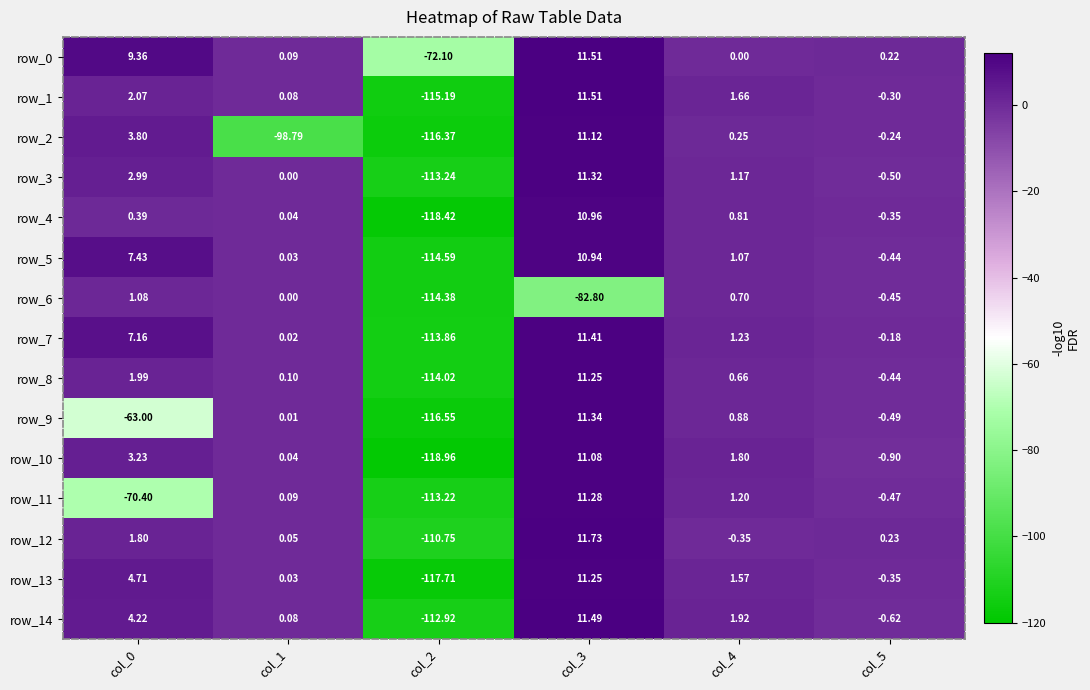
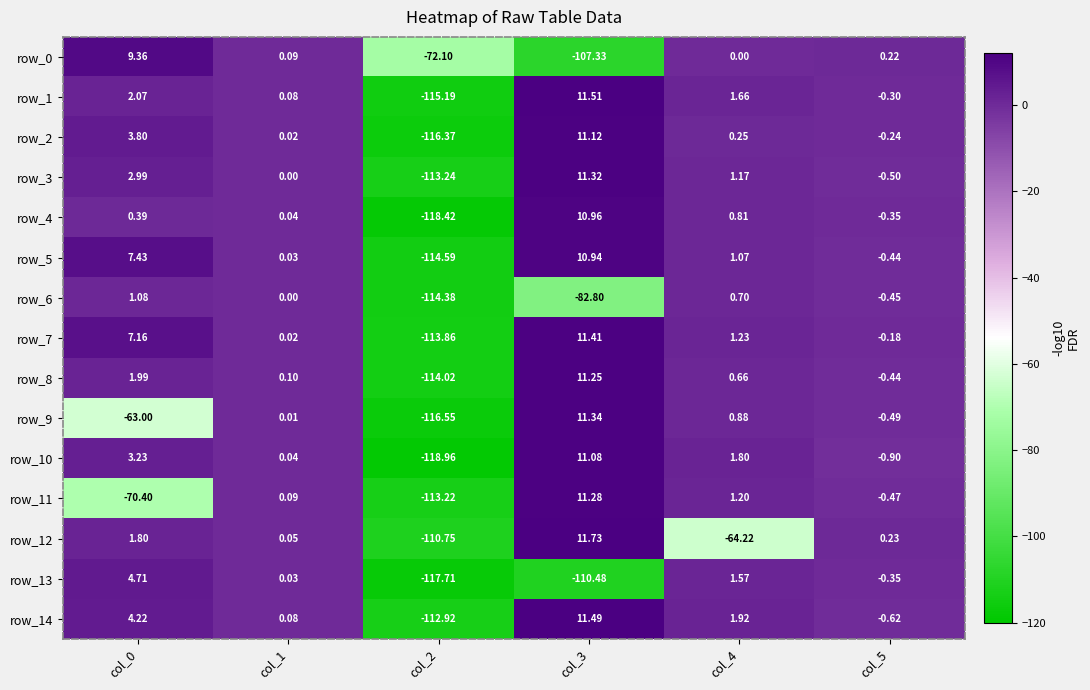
  {
    "row_0": {
      "col_0": 9.36,
      "col_1": 0.09,
      "col_2": -72.10,
-     "col_3": 11.51,
+     "col_3": -107.33,
      "col_4": 0.00,
      "col_5": 0.22
    },
    "row_1": {
      "col_0": 2.07,
      "col_1": 0.08,
      "col_2": -115.19,
      "col_3": 11.51,
      "col_4": 1.66,
      "col_5": -0.30
    },
    "row_2": {
      "col_0": 3.80,
-     "col_1": -98.79,
+     "col_1": 0.02,
      "col_2": -116.37,
      "col_3": 11.12,
      "col_4": 0.25,
      "col_5": -0.24
    },
    "row_3": {
      "col_0": 2.99,
      "col_1": 0.00,
      "col_2": -113.24,
      "col_3": 11.32,
      "col_4": 1.17,
      "col_5": -0.50
    },
    "row_4": {
      "col_0": 0.39,
      "col_1": 0.04,
      "col_2": -118.42,
      "col_3": 10.96,
      "col_4": 0.81,
      "col_5": -0.35
    },
    "row_5": {
      "col_0": 7.43,
      "col_1": 0.03,
      "col_2": -114.59,
      "col_3": 10.94,
      "col_4": 1.07,
      "col_5": -0.44
    },
    "row_6": {
      "col_0": 1.08,
      "col_1": 0.00,
      "col_2": -114.38,
      "col_3": -82.80,
      "col_4": 0.70,
      "col_5": -0.45
    },
    "row_7": {
      "col_0": 7.16,
      "col_1": 0.02,
      "col_2": -113.86,
      "col_3": 11.41,
      "col_4": 1.23,
      "col_5": -0.18
    },
    "row_8": {
      "col_0": 1.99,
      "col_1": 0.10,
      "col_2": -114.02,
      "col_3": 11.25,
      "col_4": 0.66,
      "col_5": -0.44
    },
    "row_9": {
      "col_0": -63.00,
      "col_1": 0.01,
      "col_2": -116.55,
      "col_3": 11.34,
      "col_4": 0.88,
      "col_5": -0.49
    },
    "row_10": {
      "col_0": 3.23,
      "col_1": 0.04,
      "col_2": -118.96,
      "col_3": 11.08,
      "col_4": 1.80,
      "col_5": -0.90
    },
    "row_11": {
      "col_0": -70.40,
      "col_1": 0.09,
      "col_2": -113.22,
      "col_3": 11.28,
      "col_4": 1.20,
      "col_5": -0.47
    },
    "row_12": {
      "col_0": 1.80,
      "col_1": 0.05,
      "col_2": -110.75,
      "col_3": 11.73,
-     "col_4": -0.35,
+     "col_4": -64.22,
      "col_5": 0.23
    },
    "row_13": {
      "col_0": 4.71,
      "col_1": 0.03,
      "col_2": -117.71,
-     "col_3": 11.25,
+     "col_3": -110.48,
      "col_4": 1.57,
      "col_5": -0.35
    },
    "row_14": {
      "col_0": 4.22,
      "col_1": 0.08,
      "col_2": -112.92,
      "col_3": 11.49,
      "col_4": 1.92,
      "col_5": -0.62
    }
  }
